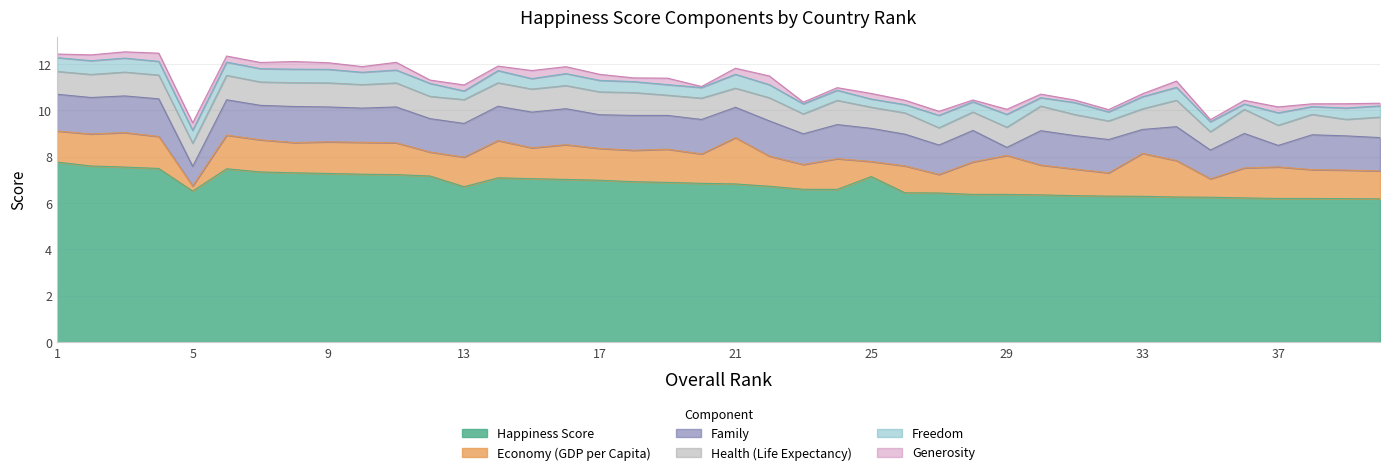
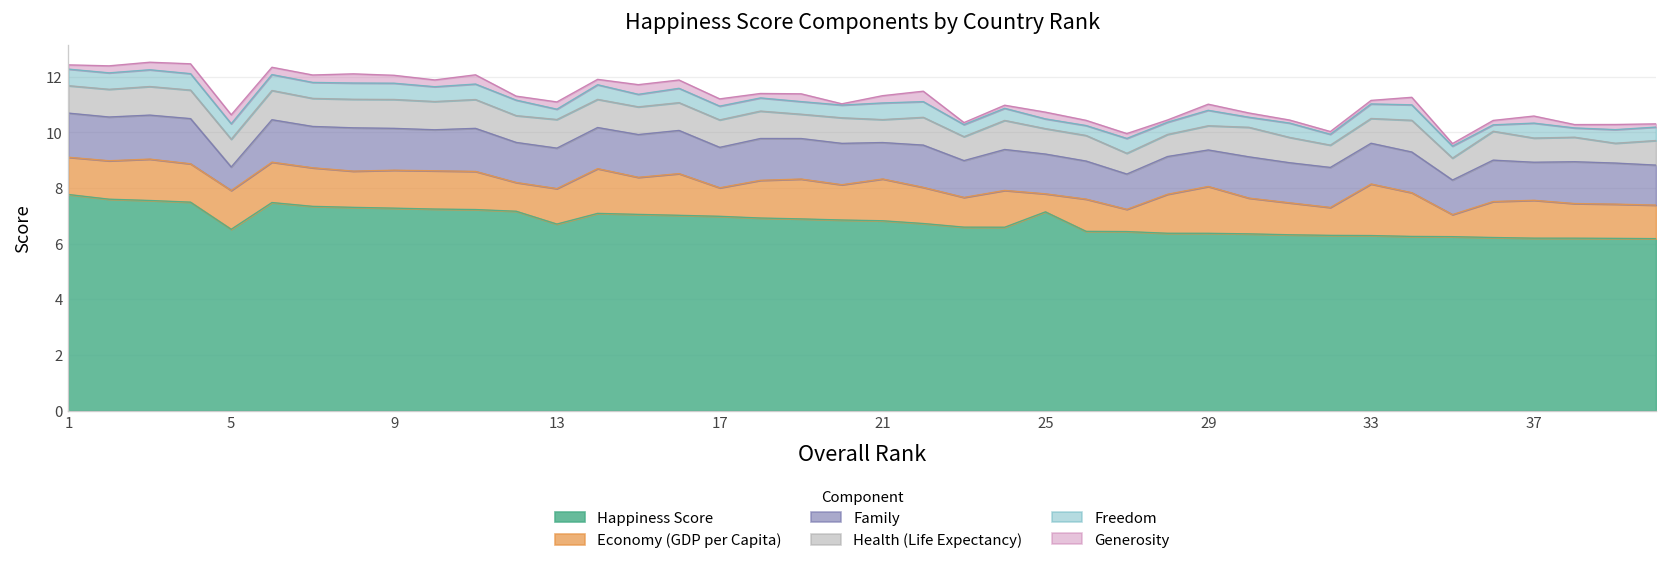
  {
    "Happiness Score": {
      "1": 7.8,
      "5": 6.5,
      "9": 7.3,
      "13": 6.7,
      "17": 7.0,
      "21": 6.8,
      "25": 7.1,
      "29": 6.4,
      "33": 6.3,
      "37": 6.2
    },
    "Economy (GDP per Capita)": {
      "1": 1.3,
-     "5": 0.2,
+     "5": 1.4,
      "9": 1.4,
      "13": 1.3,
-     "17": 1.4,
-     "21": 2.0,
+     "17": 1.0,
+     "21": 1.5,
      "25": 0.6,
      "29": 1.7,
      "33": 1.9,
      "37": 1.4
    },
    "Family": {
      "1": 1.6,
      "5": 0.8,
      "9": 1.5,
      "13": 1.5,
      "17": 1.5,
      "21": 1.3,
      "25": 1.4,
-     "29": 0.3,
-     "33": 1.0,
-     "37": 0.9
+     "29": 1.3,
+     "33": 1.5,
+     "37": 1.4
    }
  }
